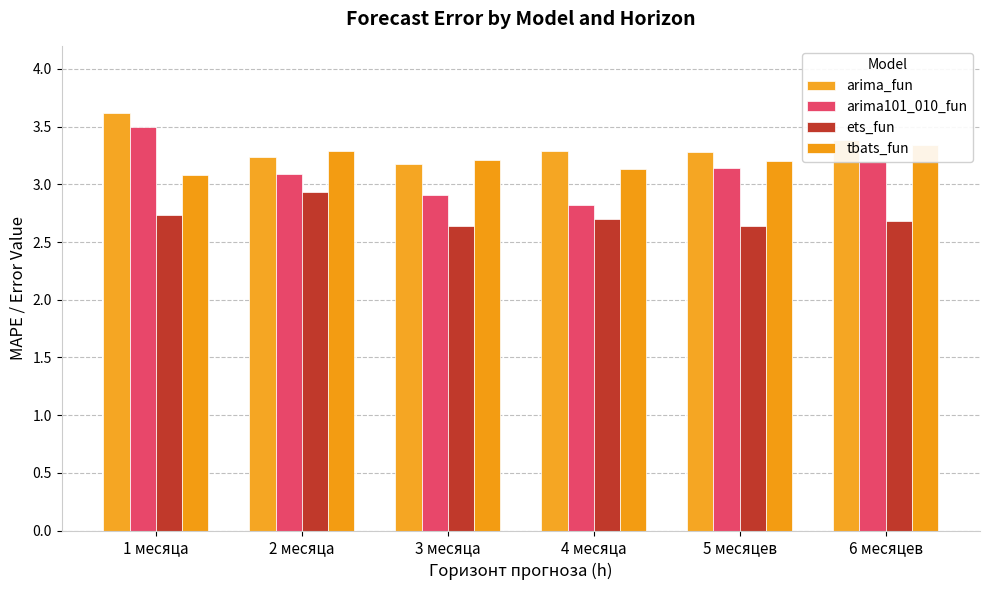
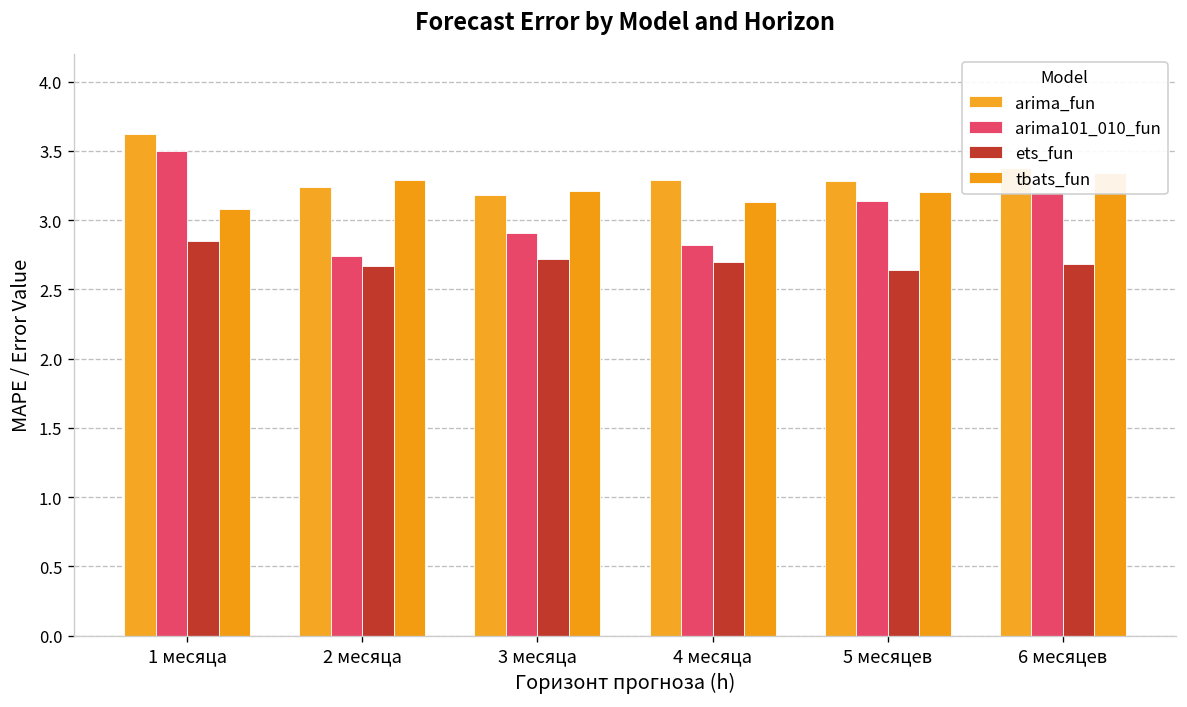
  {
    "arima101_010_fun": {
      "1 месяца": 3.50,
-     "2 месяца": 3.09,
+     "2 месяца": 2.74,
      "3 месяца": 2.91,
      "4 месяца": 2.82,
      "5 месяцев": 3.14
    },
    "ets_fun": {
-     "1 месяца": 2.73,
-     "2 месяца": 2.93,
-     "3 месяца": 2.64,
+     "1 месяца": 2.85,
+     "2 месяца": 2.67,
+     "3 месяца": 2.72,
      "4 месяца": 2.70,
      "5 месяцев": 2.64,
      "6 месяцев": 2.68
    }
  }
